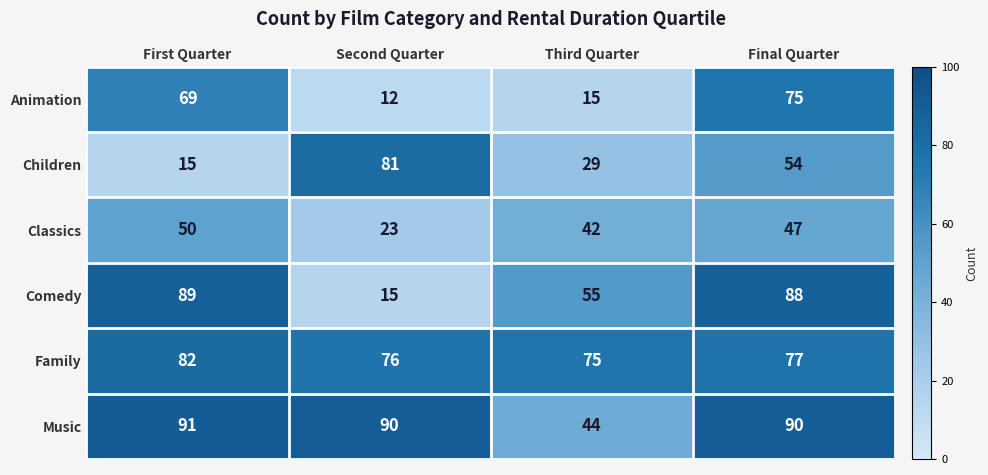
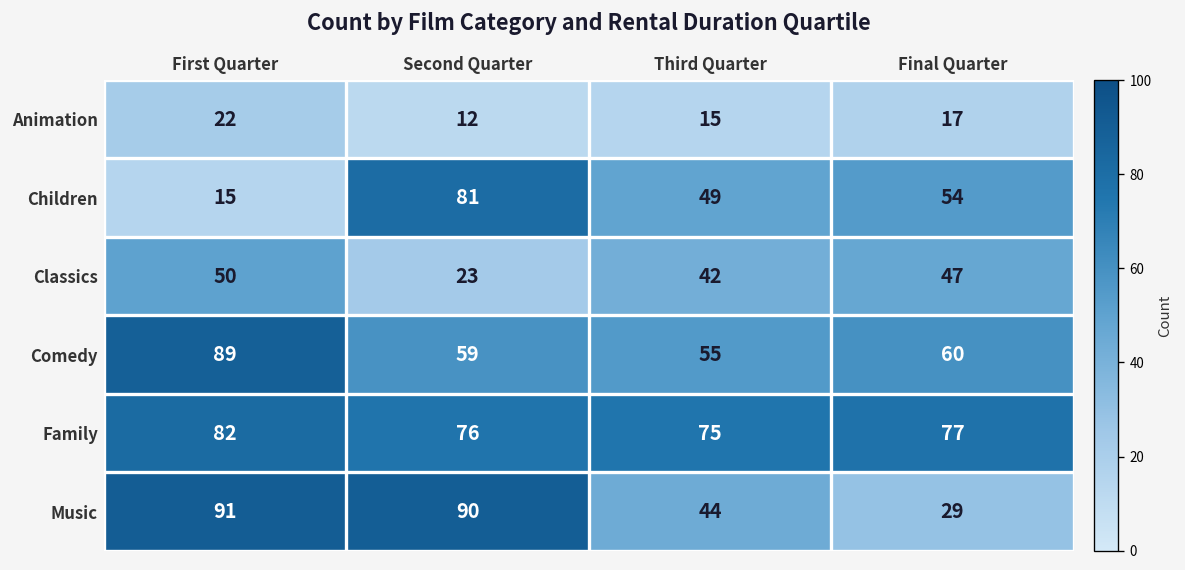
  {
    "Animation": {
-     "First Quarter": 69,
+     "First Quarter": 22,
      "Second Quarter": 12,
      "Third Quarter": 15,
-     "Final Quarter": 75
+     "Final Quarter": 17
    },
    "Children": {
      "First Quarter": 15,
      "Second Quarter": 81,
-     "Third Quarter": 29,
+     "Third Quarter": 49,
      "Final Quarter": 54
    },
    "Classics": {
      "First Quarter": 50,
      "Second Quarter": 23,
      "Third Quarter": 42,
      "Final Quarter": 47
    },
    "Comedy": {
      "First Quarter": 89,
-     "Second Quarter": 15,
+     "Second Quarter": 59,
      "Third Quarter": 55,
-     "Final Quarter": 88
+     "Final Quarter": 60
    },
    "Family": {
      "First Quarter": 82,
      "Second Quarter": 76,
      "Third Quarter": 75,
      "Final Quarter": 77
    },
    "Music": {
      "First Quarter": 91,
      "Second Quarter": 90,
      "Third Quarter": 44,
-     "Final Quarter": 90
+     "Final Quarter": 29
    }
  }
